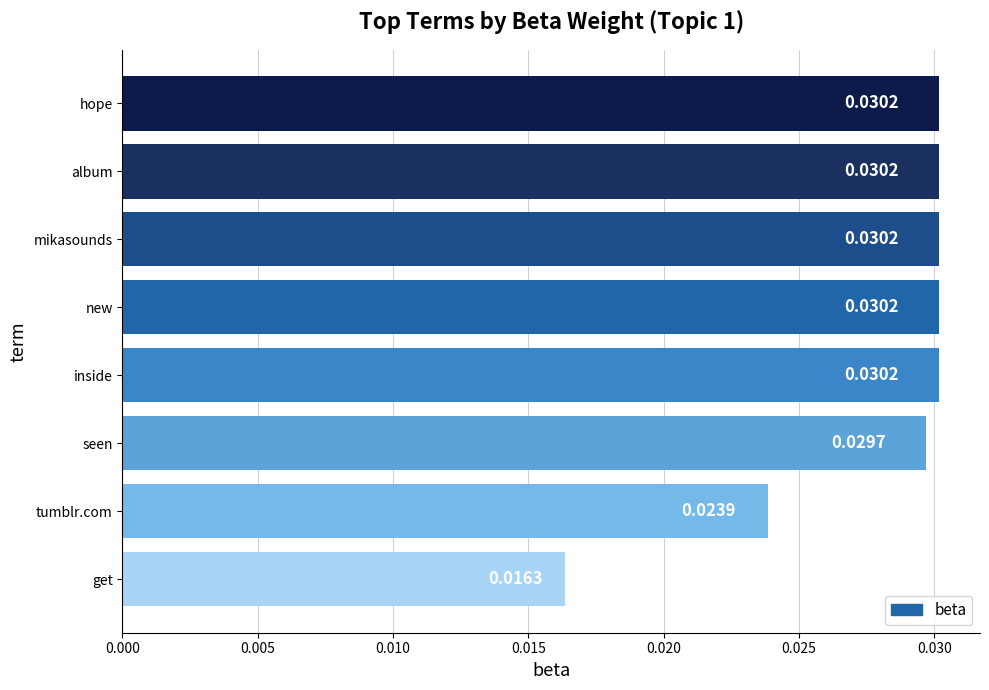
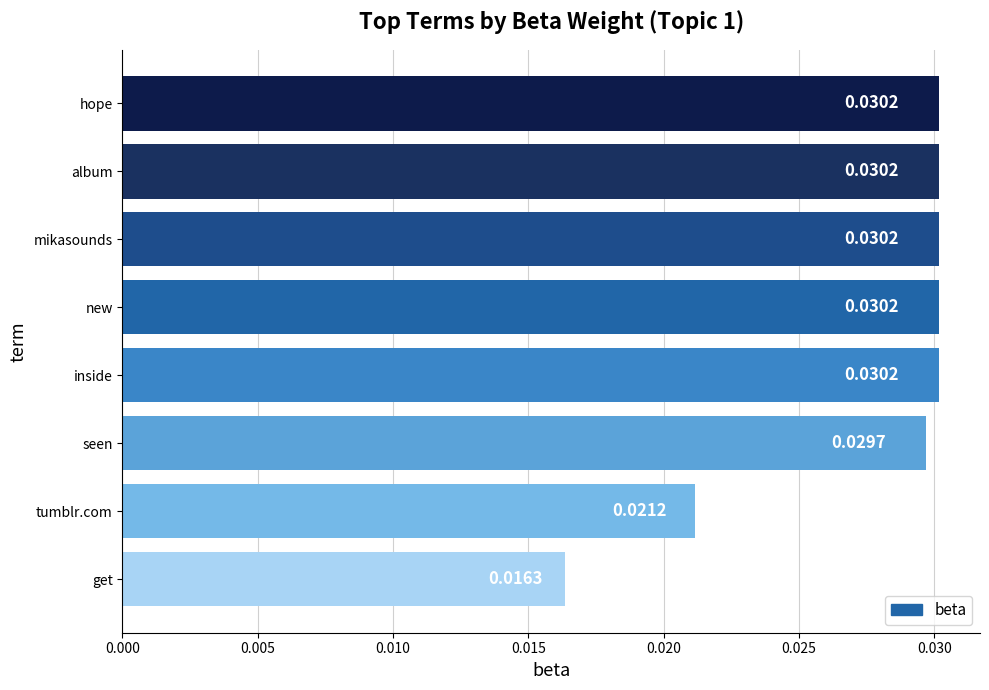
  {
    "hope": 0.0302,
    "album": 0.0302,
    "mikasounds": 0.0302,
    "new": 0.0302,
    "inside": 0.0302,
    "seen": 0.0297,
-   "tumblr.com": 0.0239,
+   "tumblr.com": 0.0212,
    "get": 0.0163
  }
